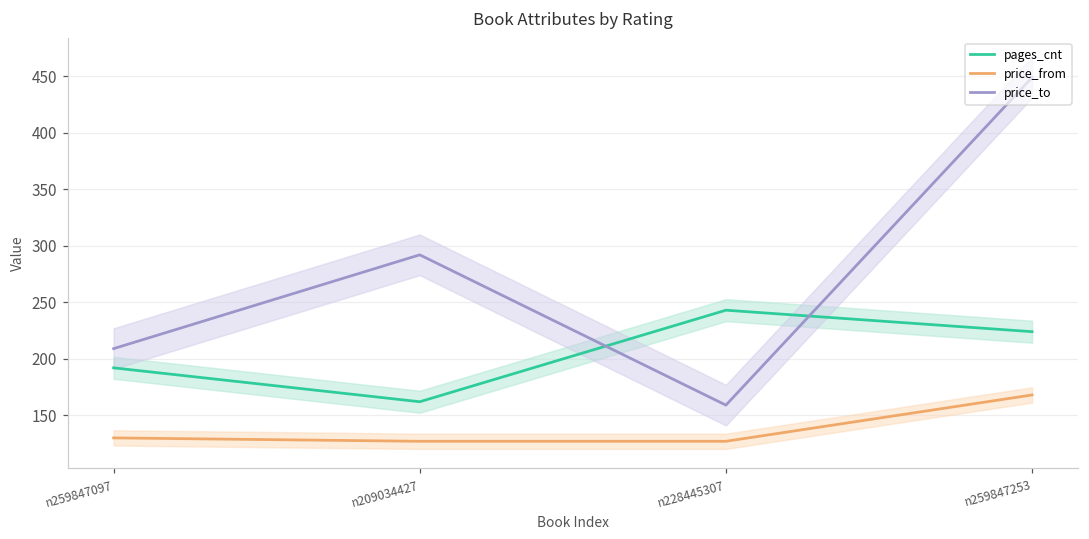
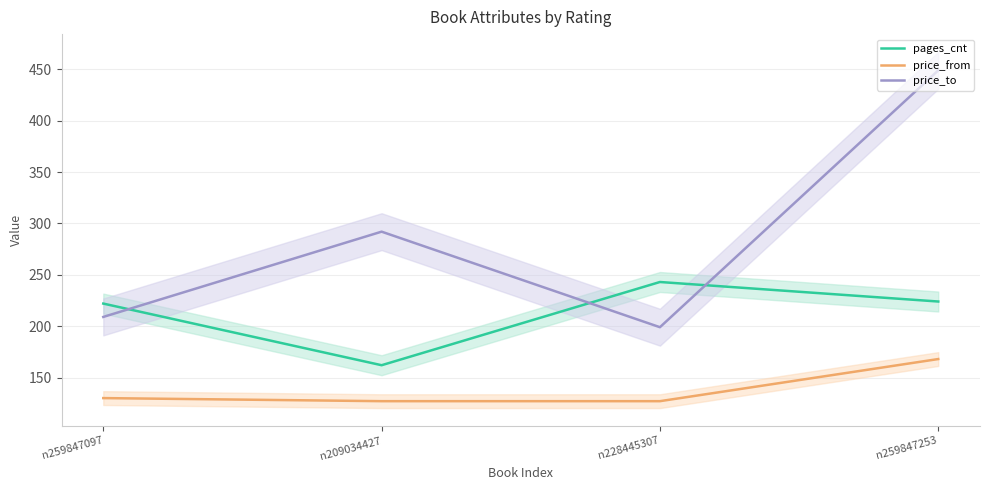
  {
    "pages_cnt": {
-     "n259847097": 192,
+     "n259847097": 222,
      "n209034427": 162,
      "n228445307": 243,
      "n259847253": 224
    },
    "price_from": {
      "n259847097": 130,
      "n209034427": 127,
      "n228445307": 127,
      "n259847253": 168
    },
    "price_to": {
      "n259847097": 209,
      "n209034427": 292,
-     "n228445307": 159
+     "n228445307": 199
    }
  }
